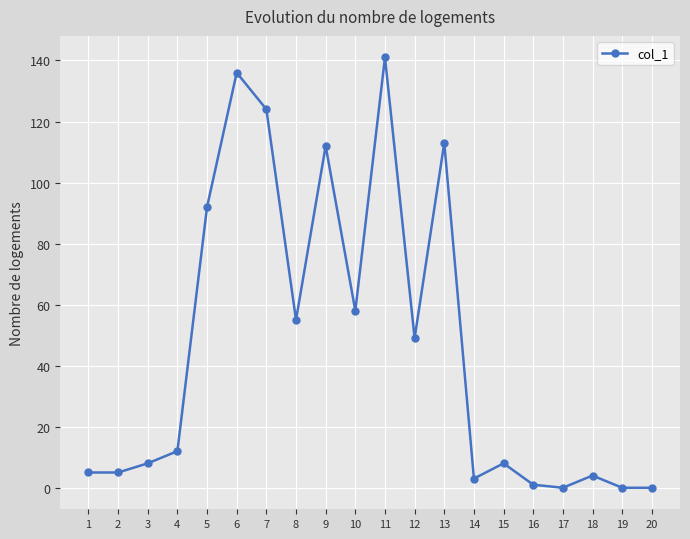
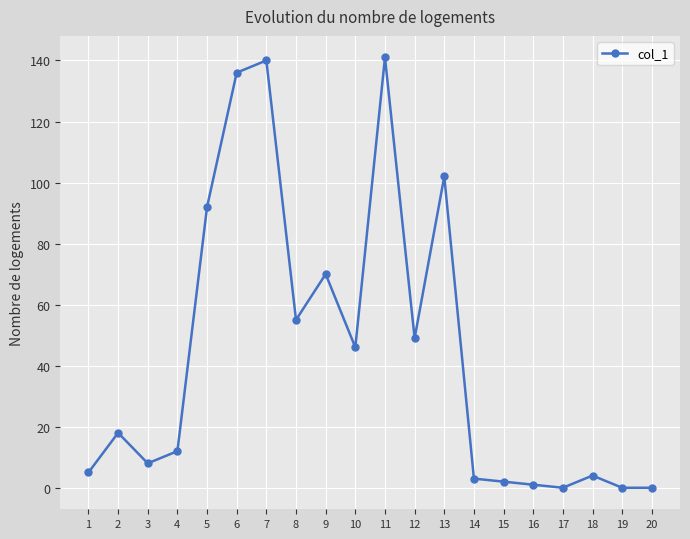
  {
    "1": 5,
-   "2": 5,
+   "2": 18,
    "3": 8,
    "4": 12,
    "5": 92,
    "6": 136,
-   "7": 124,
+   "7": 140,
    "8": 55,
-   "9": 112,
-   "10": 58,
+   "9": 70,
+   "10": 46,
    "11": 141,
    "12": 49,
-   "13": 113,
+   "13": 102,
    "14": 3,
-   "15": 8,
+   "15": 2,
    "16": 1,
    "17": 0,
    "18": 4,
    "19": 0,
    "20": 0
  }
